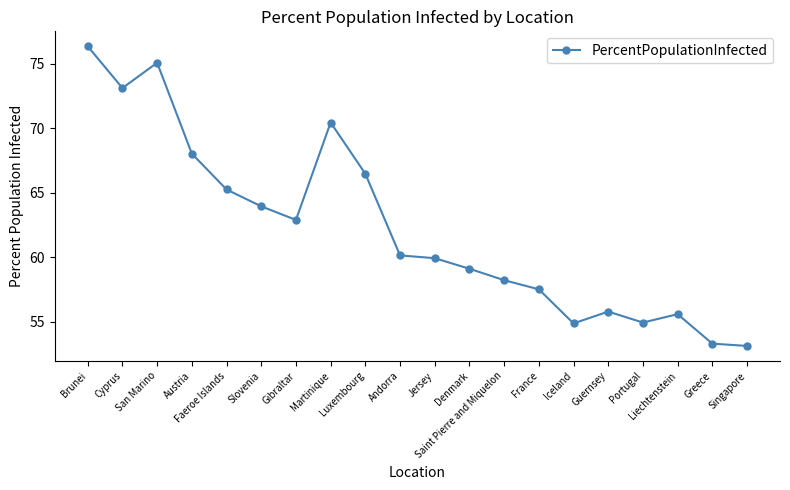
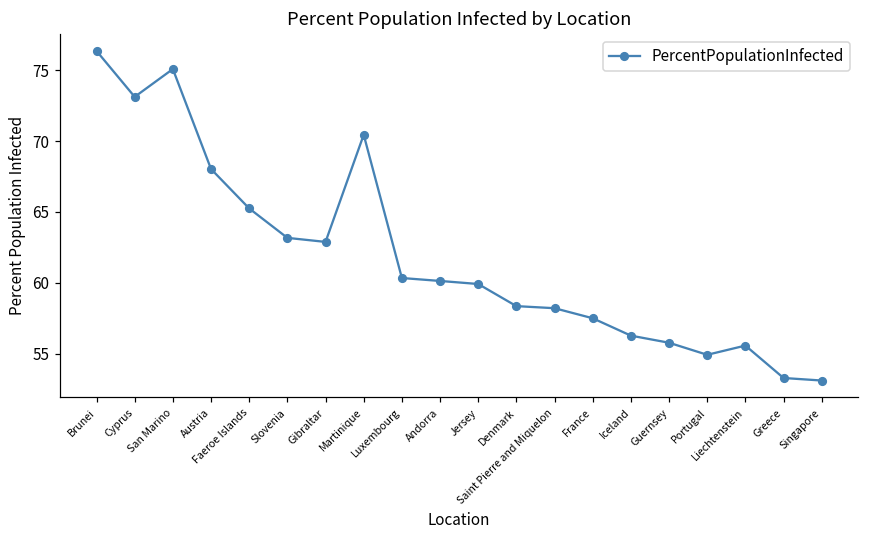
  {
    "Brunei": 76.3,
    "Cyprus": 73.1,
    "San Marino": 75.1,
    "Austria": 68.0,
    "Faeroe Islands": 65.2,
-   "Slovenia": 63.9,
+   "Slovenia": 63.2,
    "Gibraltar": 62.9,
    "Martinique": 70.4,
-   "Luxembourg": 66.5,
+   "Luxembourg": 60.3,
    "Andorra": 60.1,
    "Jersey": 59.9,
-   "Denmark": 59.1,
+   "Denmark": 58.4,
    "Saint Pierre and Miquelon": 58.2,
    "France": 57.5,
-   "Iceland": 54.9,
+   "Iceland": 56.3,
    "Guernsey": 55.8,
    "Portugal": 54.9,
    "Liechtenstein": 55.6,
    "Greece": 53.3,
    "Singapore": 53.1
  }
